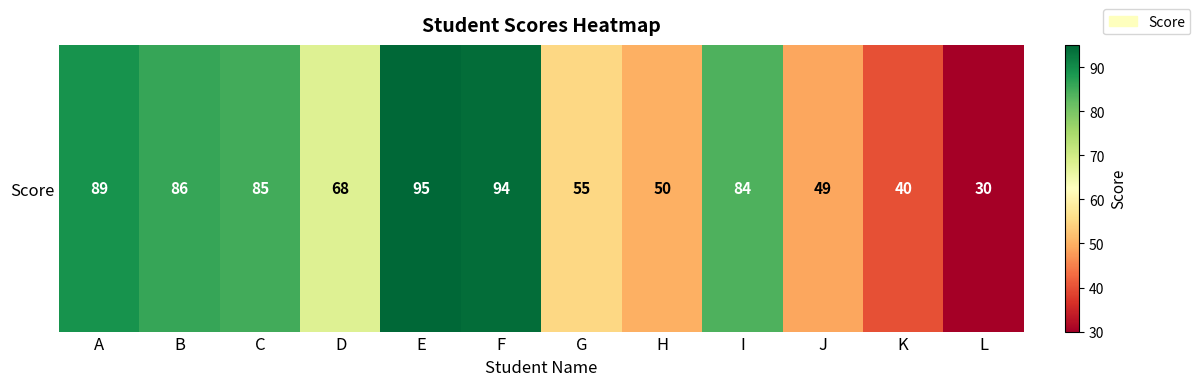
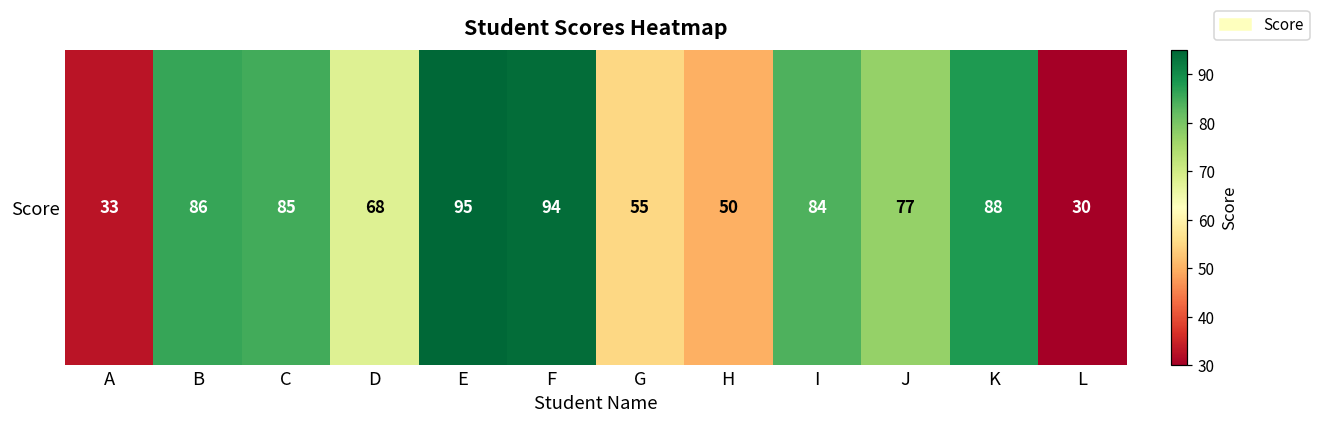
  {
    "Score": {
-     "A": 89,
+     "A": 33,
      "B": 86,
      "C": 85,
      "D": 68,
      "E": 95,
      "F": 94,
      "G": 55,
      "H": 50,
      "I": 84,
-     "J": 49,
-     "K": 40,
+     "J": 77,
+     "K": 88,
      "L": 30
    }
  }
